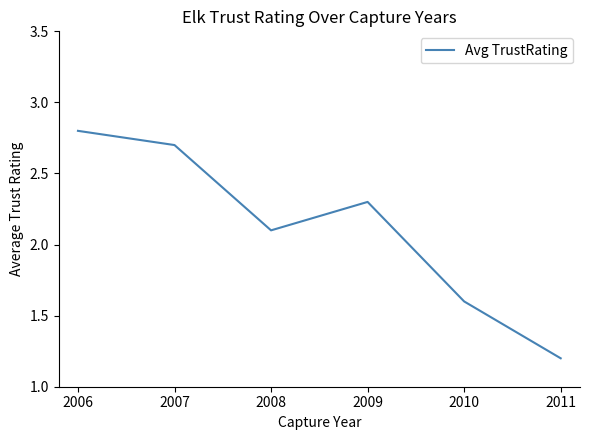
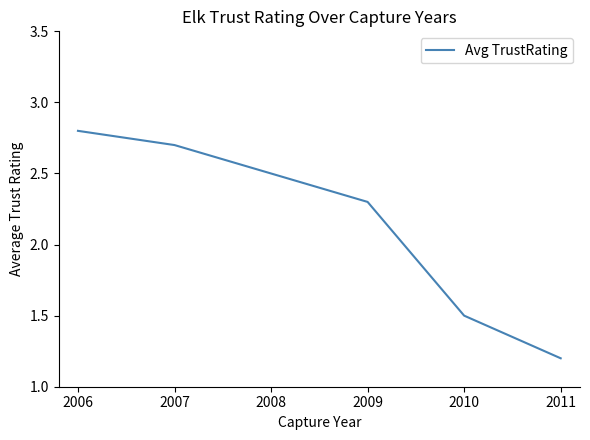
  {
    "2006": 2.8,
    "2007": 2.7,
-   "2008": 2.1,
+   "2008": 2.5,
    "2009": 2.3,
-   "2010": 1.6,
+   "2010": 1.5,
    "2011": 1.2
  }
